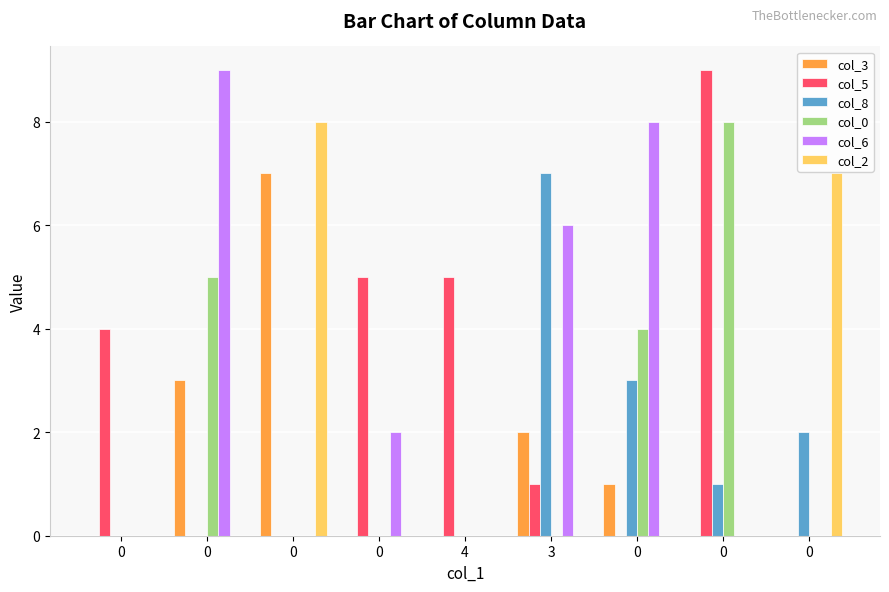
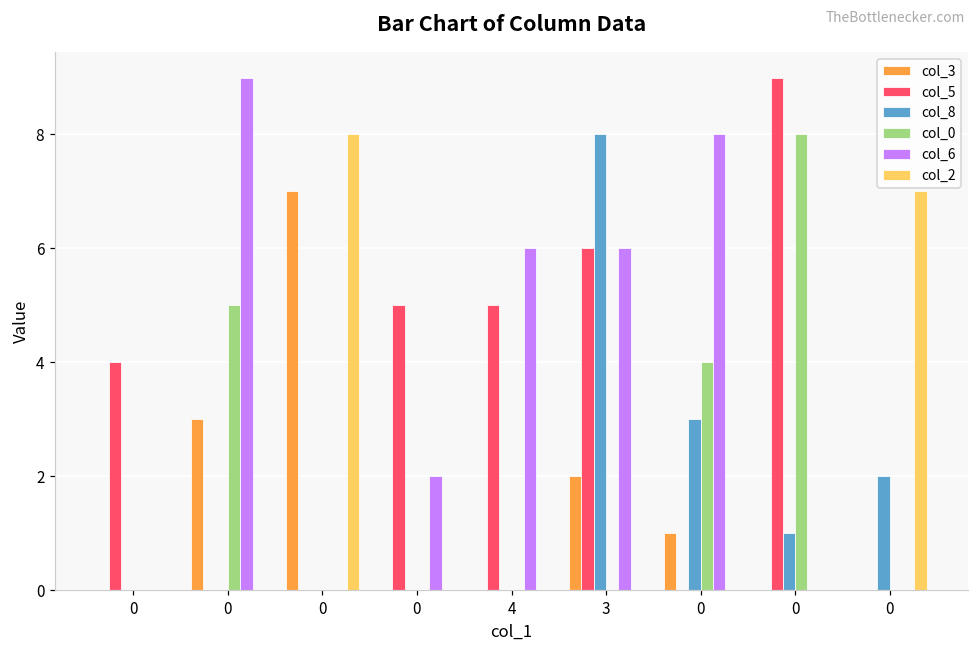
  {
    "col_5": {
      "4": 5,
-     "3": 1
+     "3": 6
    },
    "col_8": {
      "4": 0,
-     "3": 7
+     "3": 8
    },
    "col_0": {
      "4": 0,
      "3": 0
    },
    "col_6": {
-     "4": 0,
+     "4": 6,
      "3": 6
    }
  }
